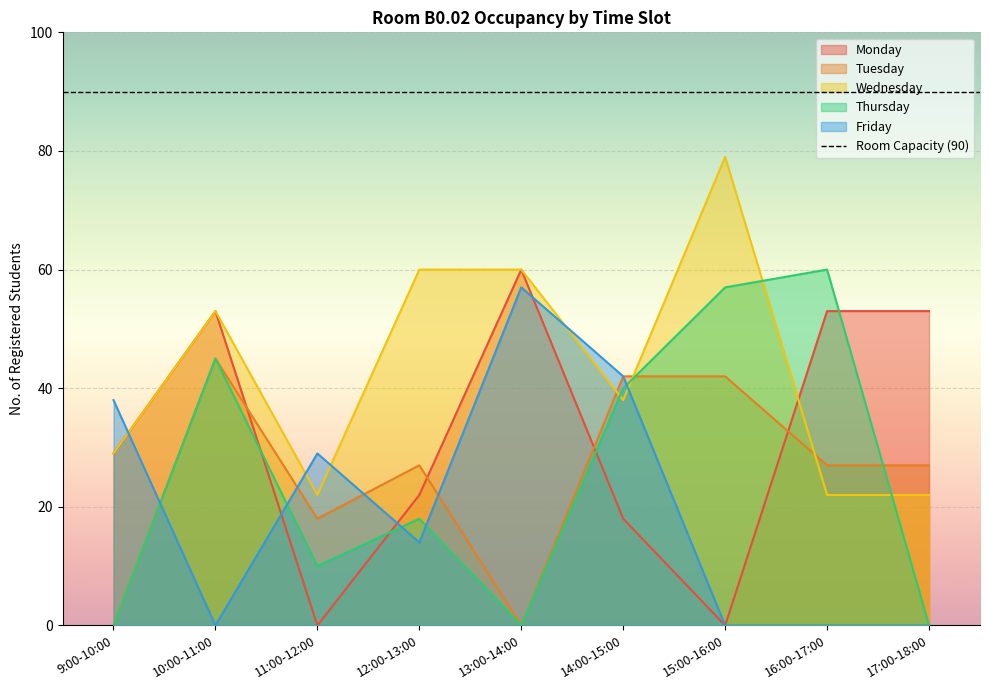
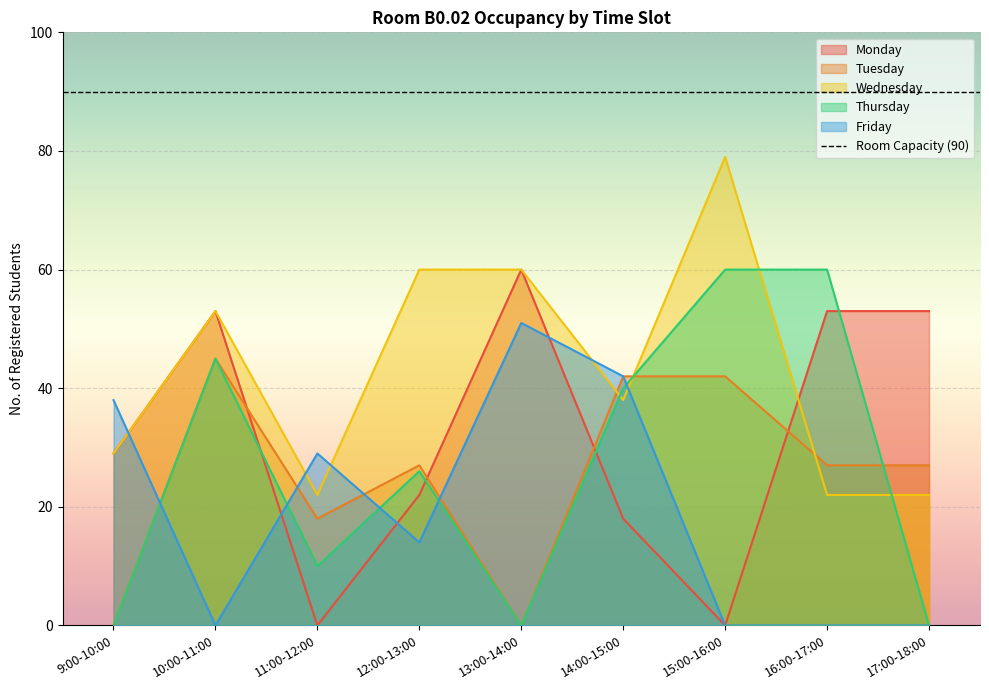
  {
    "Thursday": {
      "11:00-12:00": 10,
-     "12:00-13:00": 18,
+     "12:00-13:00": 26,
      "14:00-15:00": 40,
-     "15:00-16:00": 57,
+     "15:00-16:00": 60,
      "16:00-17:00": 60
    },
    "Friday": {
      "9:00-10:00": 38,
      "10:00-11:00": 0,
      "11:00-12:00": 29,
      "12:00-13:00": 14,
-     "13:00-14:00": 57,
+     "13:00-14:00": 51,
      "16:00-17:00": 0
    }
  }
